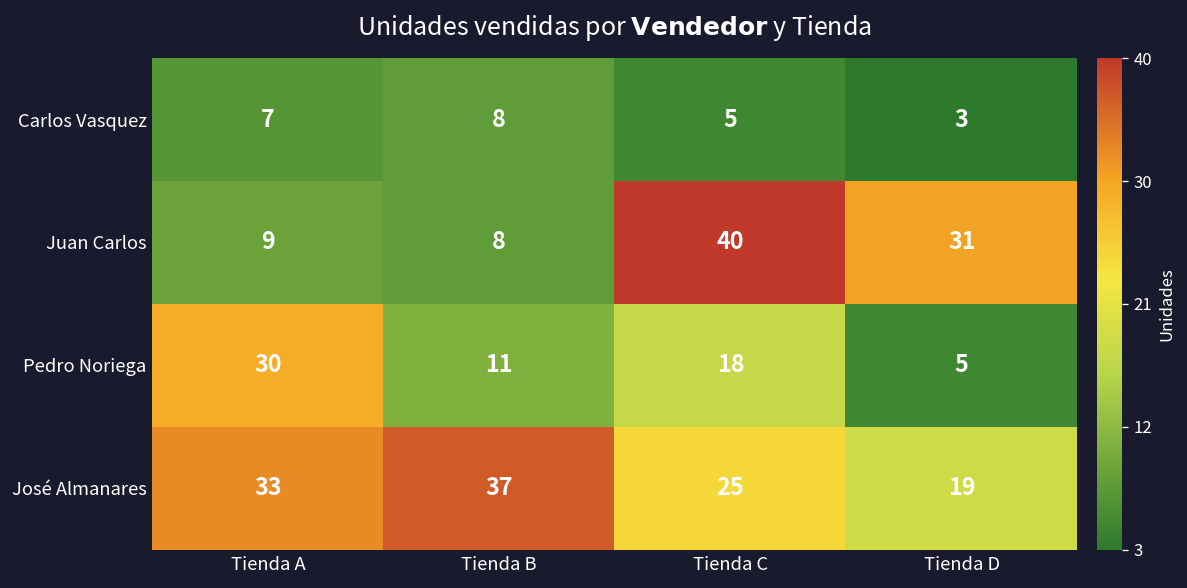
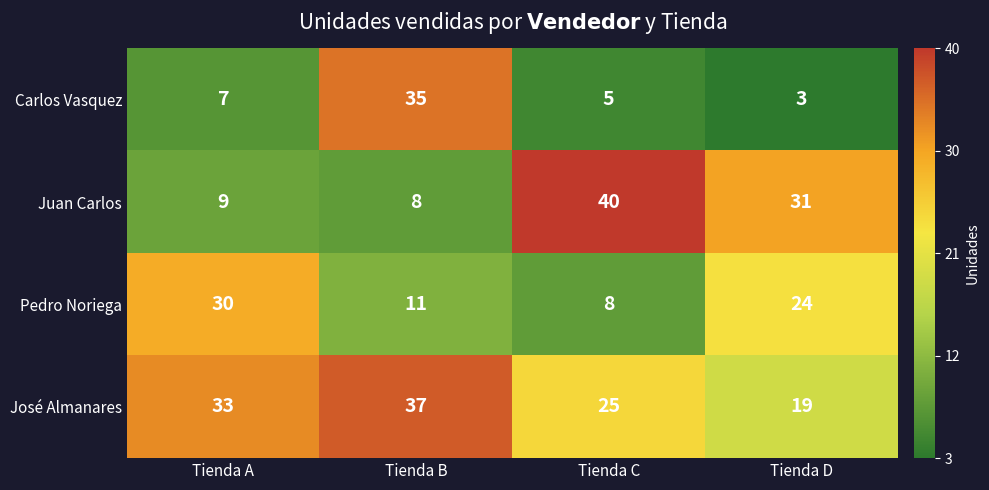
  {
    "Carlos Vasquez": {
      "Tienda A": 7,
-     "Tienda B": 8,
+     "Tienda B": 35,
      "Tienda C": 5,
      "Tienda D": 3
    },
    "Juan Carlos": {
      "Tienda A": 9,
      "Tienda B": 8,
      "Tienda C": 40,
      "Tienda D": 31
    },
    "Pedro Noriega": {
      "Tienda A": 30,
      "Tienda B": 11,
-     "Tienda C": 18,
-     "Tienda D": 5
+     "Tienda C": 8,
+     "Tienda D": 24
    },
    "José Almanares": {
      "Tienda A": 33,
      "Tienda B": 37,
      "Tienda C": 25,
      "Tienda D": 19
    }
  }
